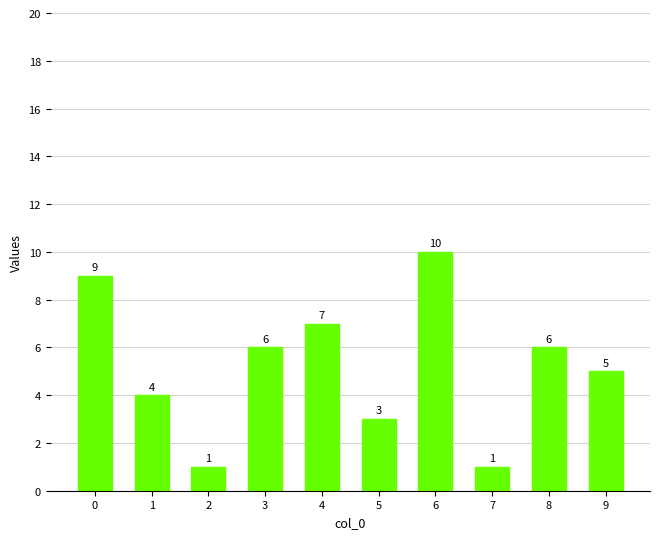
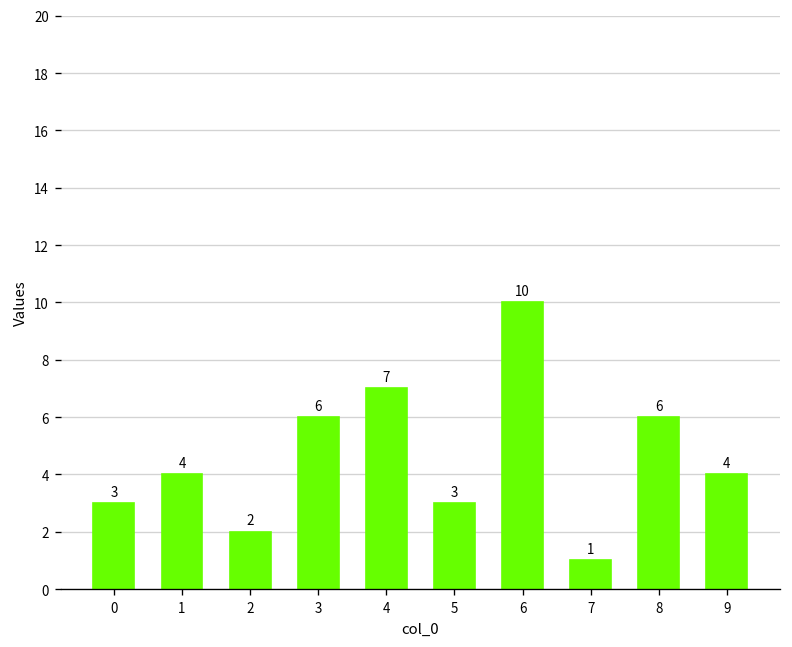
  {
-   "0": 9,
+   "0": 3,
    "1": 4,
-   "2": 1,
+   "2": 2,
    "3": 6,
    "4": 7,
    "5": 3,
    "6": 10,
    "7": 1,
    "8": 6,
-   "9": 5
+   "9": 4
  }
